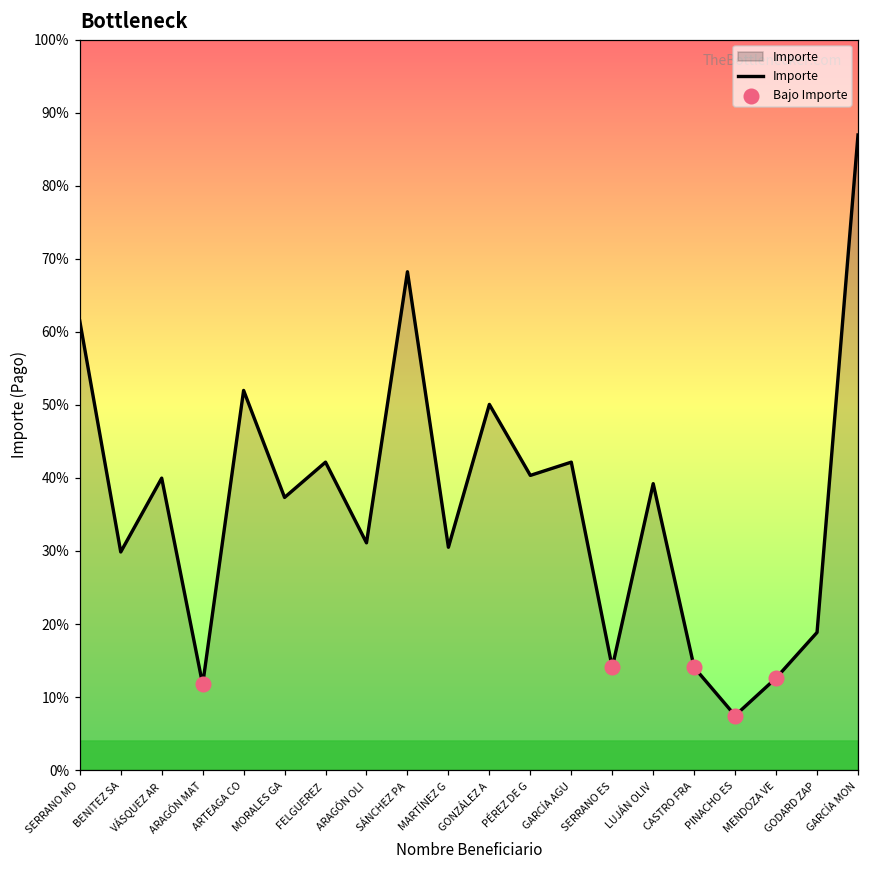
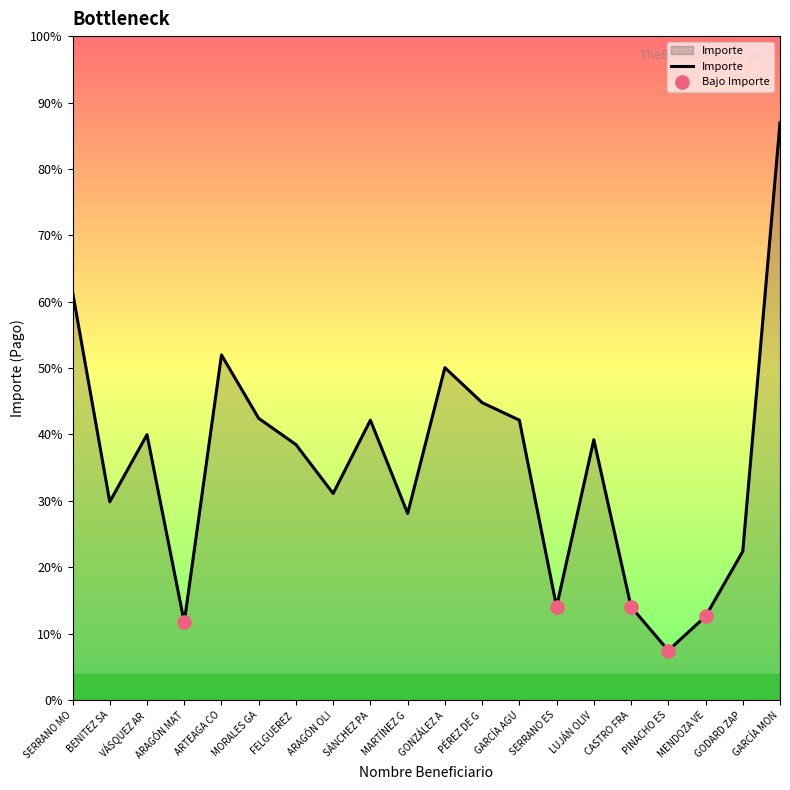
  {
    "Importe": {
      "SERRANO MO": "61%",
      "BENITEZ SA": "30%",
      "VÁSQUEZ AR": "40%",
      "ARTEAGA CO": "52%",
-     "MORALES GA": "37%",
-     "FELGUEREZ": "42%",
+     "MORALES GA": "42%",
+     "FELGUEREZ": "38%",
      "ARAGÓN OLI": "31%",
-     "SÁNCHEZ PA": "68%",
-     "MARTÍNEZ G": "31%",
+     "SÁNCHEZ PA": "42%",
+     "MARTÍNEZ G": "28%",
      "GONZÁLEZ A": "50%",
-     "PÉREZ DE G": "40%",
+     "PÉREZ DE G": "45%",
      "GARCÍA AGU": "42%",
      "LUJÁN OLIV": "39%",
-     "GODARD ZAP": "19%",
+     "GODARD ZAP": "22%",
      "GARCÍA MON": "87%"
    }
  }
